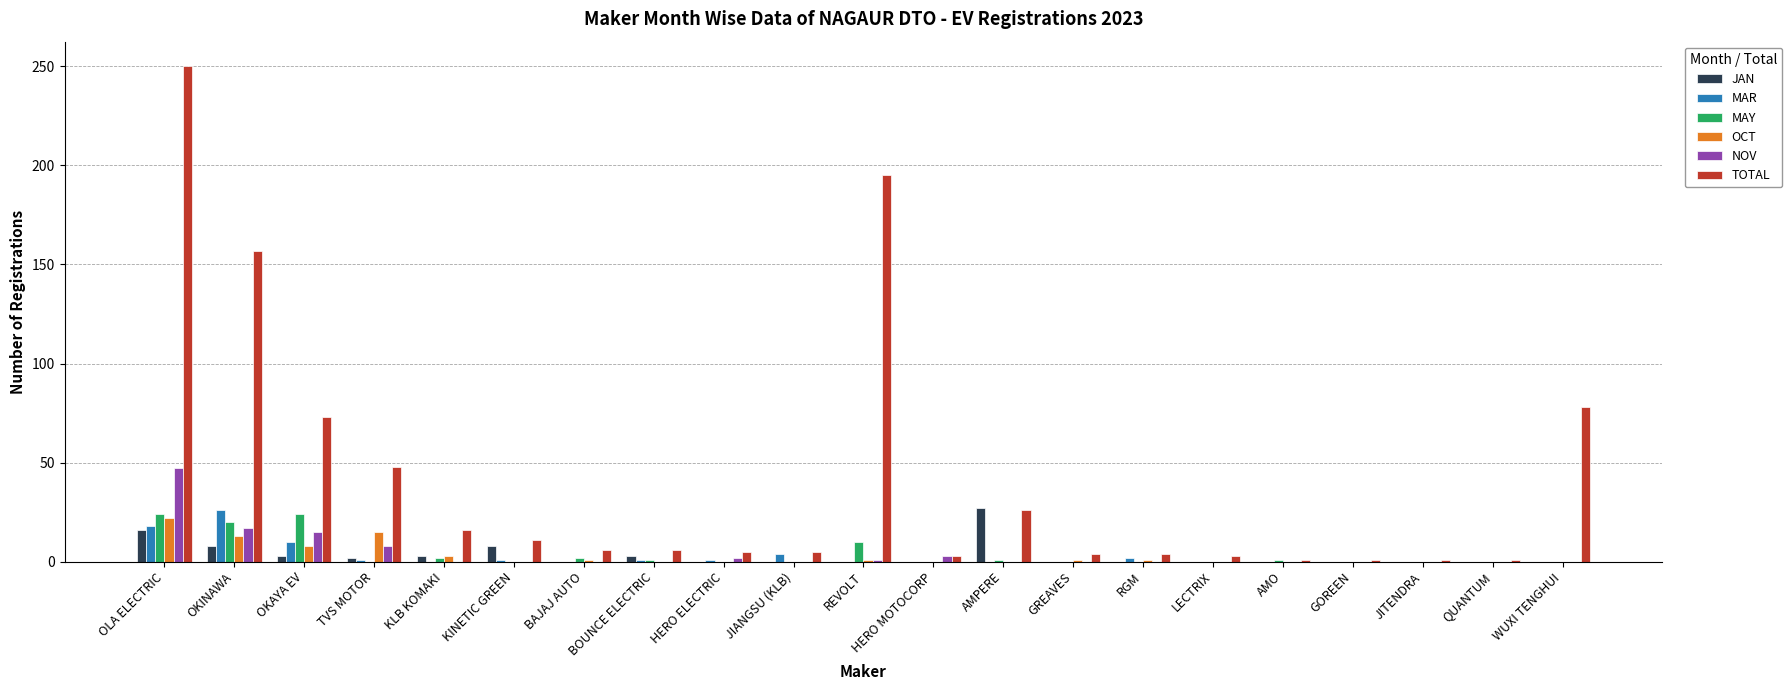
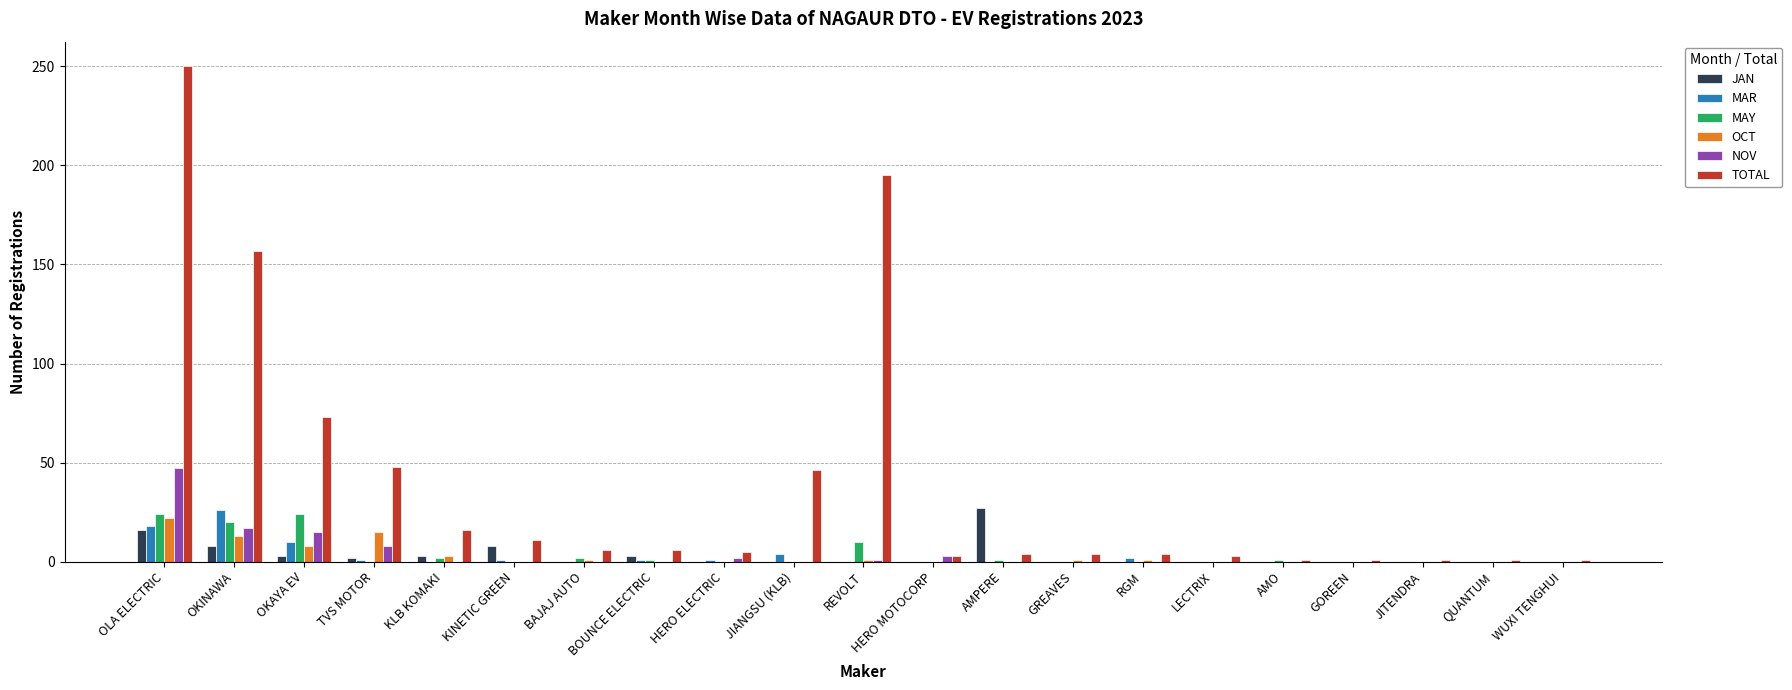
  {
    "JAN": {
      "OLA ELECTRIC": 16,
      "OKINAWA": 8,
      "OKAYA EV": 3,
      "TVS MOTOR": 2,
      "KLB KOMAKI": 3,
      "KINETIC GREEN": 8,
      "BAJAJ AUTO": 0,
      "BOUNCE ELECTRIC": 3,
      "HERO ELECTRIC": 0,
      "JIANGSU (KLB)": 0,
      "REVOLT": 0,
      "HERO MOTOCORP": 0,
      "AMPERE": 27,
      "GREAVES": 0,
      "RGM": 0,
      "LECTRIX": 0,
      "AMO": 0,
      "GOREEN": 0,
      "JITENDRA": 0,
      "QUANTUM": 0,
      "WUXI TENGHUI": 0
    },
    "MAR": {
      "OLA ELECTRIC": 18,
      "OKINAWA": 26,
      "OKAYA EV": 10,
      "KLB KOMAKI": 0,
      "BAJAJ AUTO": 0,
      "JIANGSU (KLB)": 4,
      "REVOLT": 0,
      "HERO MOTOCORP": 0,
      "AMPERE": 0,
      "GREAVES": 0,
      "RGM": 2,
      "LECTRIX": 0,
      "AMO": 0,
      "GOREEN": 0,
      "JITENDRA": 0,
      "QUANTUM": 0,
      "WUXI TENGHUI": 0
    },
    "MAY": {
      "OLA ELECTRIC": 24,
      "OKINAWA": 20,
      "OKAYA EV": 24,
      "TVS MOTOR": 0,
      "KLB KOMAKI": 2,
      "KINETIC GREEN": 0,
      "BAJAJ AUTO": 2,
      "HERO ELECTRIC": 0,
      "JIANGSU (KLB)": 0,
      "REVOLT": 10,
      "HERO MOTOCORP": 0,
      "GREAVES": 0,
      "RGM": 0,
      "LECTRIX": 0,
      "GOREEN": 0,
      "JITENDRA": 0,
      "QUANTUM": 0,
      "WUXI TENGHUI": 0
    },
    "OCT": {
      "OLA ELECTRIC": 22,
      "OKINAWA": 13,
      "OKAYA EV": 8,
      "TVS MOTOR": 15,
      "KLB KOMAKI": 3,
      "KINETIC GREEN": 0,
      "BOUNCE ELECTRIC": 0,
      "HERO ELECTRIC": 0,
      "JIANGSU (KLB)": 0,
      "HERO MOTOCORP": 0,
      "AMPERE": 0,
      "LECTRIX": 0,
      "AMO": 0,
      "GOREEN": 0,
      "JITENDRA": 0,
      "QUANTUM": 0,
      "WUXI TENGHUI": 0
    },
    "NOV": {
      "OLA ELECTRIC": 47,
      "OKINAWA": 17,
      "OKAYA EV": 15,
      "TVS MOTOR": 8,
      "KLB KOMAKI": 0,
      "KINETIC GREEN": 0,
      "BAJAJ AUTO": 0,
      "BOUNCE ELECTRIC": 0,
      "HERO ELECTRIC": 2,
      "JIANGSU (KLB)": 0,
      "HERO MOTOCORP": 3,
      "AMPERE": 0,
      "GREAVES": 0,
      "RGM": 0,
      "LECTRIX": 0,
      "AMO": 0,
      "GOREEN": 0,
      "JITENDRA": 0,
      "QUANTUM": 0,
      "WUXI TENGHUI": 0
    },
    "TOTAL": {
      "OLA ELECTRIC": 250,
      "OKINAWA": 157,
      "OKAYA EV": 73,
      "TVS MOTOR": 48,
      "KLB KOMAKI": 16,
      "KINETIC GREEN": 11,
      "BAJAJ AUTO": 6,
      "BOUNCE ELECTRIC": 6,
      "HERO ELECTRIC": 5,
-     "JIANGSU (KLB)": 5,
+     "JIANGSU (KLB)": 46,
      "REVOLT": 195,
      "HERO MOTOCORP": 3,
-     "AMPERE": 26,
+     "AMPERE": 4,
      "GREAVES": 4,
      "RGM": 4,
      "LECTRIX": 3,
-     "WUXI TENGHUI": 78
+     "WUXI TENGHUI": 1
    }
  }
